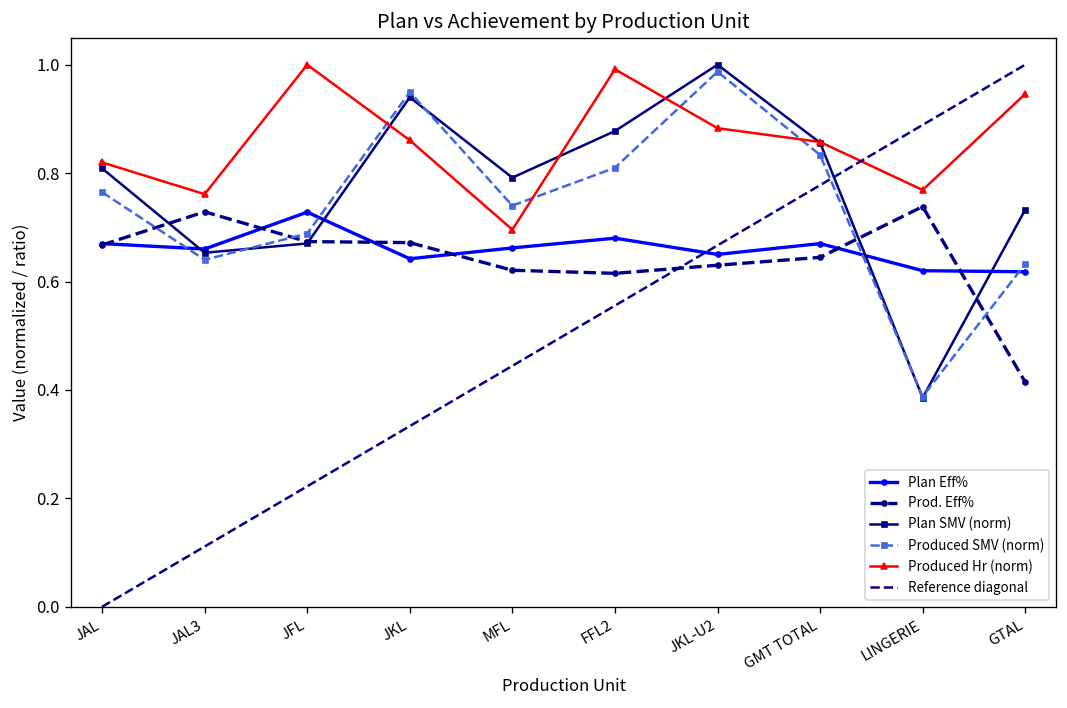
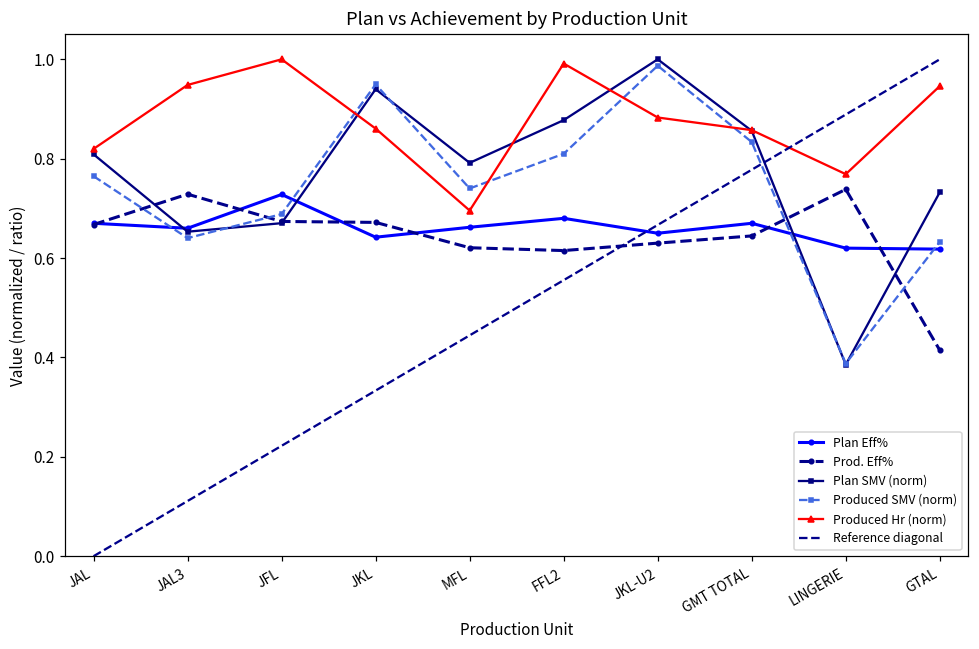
  {
    "Plan Eff%": {
      "JAL3": 0.66,
      "JFL": 0.73,
      "JKL": 0.64,
      "MFL": 0.66,
      "FFL2": 0.68,
      "JKL-U2": 0.65,
      "GMT TOTAL": 0.67,
      "LINGERIE": 0.62,
      "GTAL": 0.62
    },
    "Produced SMV (norm)": {
      "JAL": 0.76,
      "JAL3": 0.64,
      "JFL": 0.69,
      "JKL": 0.95,
      "MFL": 0.74,
      "FFL2": 0.81,
      "JKL-U2": 0.99,
      "GMT TOTAL": 0.83,
      "GTAL": 0.63
    },
    "Produced Hr (norm)": {
      "JAL": 0.82,
-     "JAL3": 0.76,
+     "JAL3": 0.95,
      "JFL": 1.00,
      "JKL": 0.86,
      "MFL": 0.70,
      "FFL2": 0.99,
      "JKL-U2": 0.88,
      "LINGERIE": 0.77,
      "GTAL": 0.95
    }
  }
